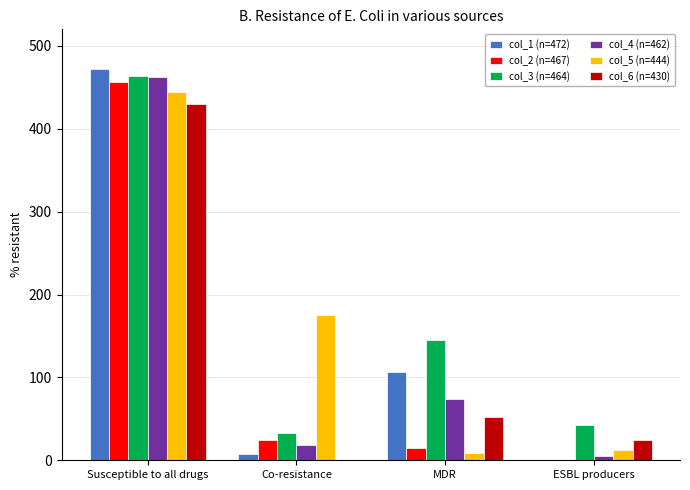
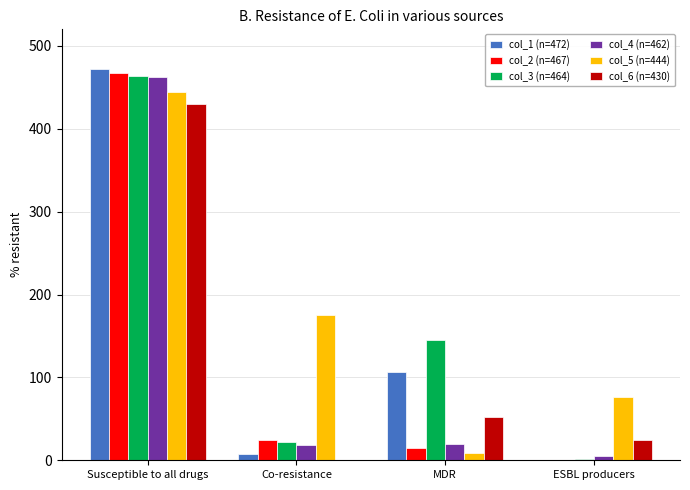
  {
    "col_1 (n=472)": {
      "Susceptible to all drugs": 470,
      "Co-resistance": 10,
      "MDR": 110,
      "ESBL producers": 0
    },
    "col_2 (n=467)": {
-     "Susceptible to all drugs": 460,
+     "Susceptible to all drugs": 470,
      "Co-resistance": 20,
      "MDR": 20,
      "ESBL producers": 0
    },
    "col_3 (n=464)": {
      "Susceptible to all drugs": 460,
-     "Co-resistance": 30,
+     "Co-resistance": 20,
      "MDR": 150,
-     "ESBL producers": 40
+     "ESBL producers": 0
    },
    "col_4 (n=462)": {
      "Susceptible to all drugs": 460,
      "Co-resistance": 20,
-     "MDR": 70,
+     "MDR": 20,
      "ESBL producers": 10
    },
    "col_5 (n=444)": {
      "Susceptible to all drugs": 440,
      "Co-resistance": 180,
      "MDR": 10,
-     "ESBL producers": 10
+     "ESBL producers": 80
    },
    "col_6 (n=430)": {
      "Susceptible to all drugs": 430,
      "Co-resistance": 0,
      "MDR": 50,
      "ESBL producers": 20
    }
  }
